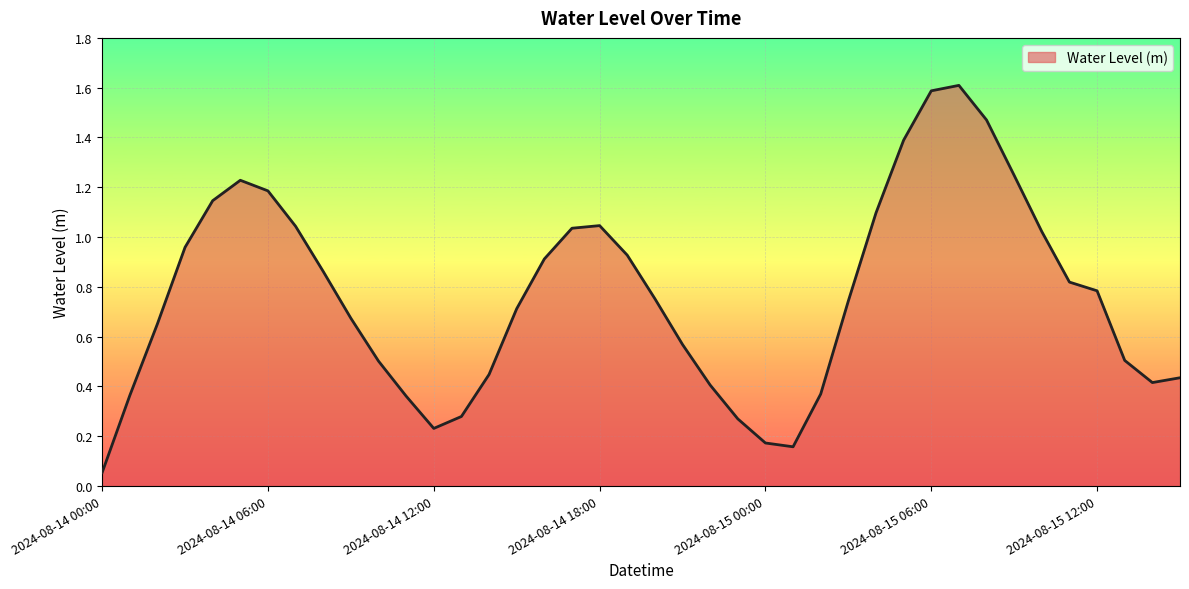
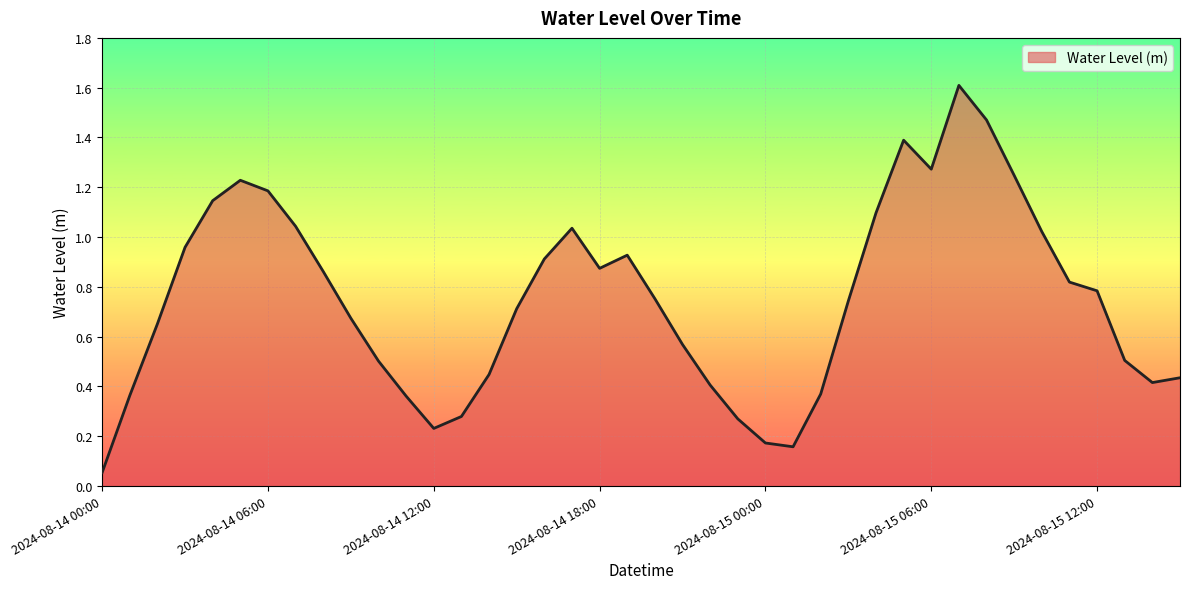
  {
    "2024-08-14 00:00": 0.05,
    "2024-08-14 06:00": 1.19,
    "2024-08-14 12:00": 0.23,
-   "2024-08-14 18:00": 1.05,
+   "2024-08-14 18:00": 0.87,
    "2024-08-15 00:00": 0.17,
-   "2024-08-15 06:00": 1.59,
+   "2024-08-15 06:00": 1.27,
    "2024-08-15 12:00": 0.78
  }
